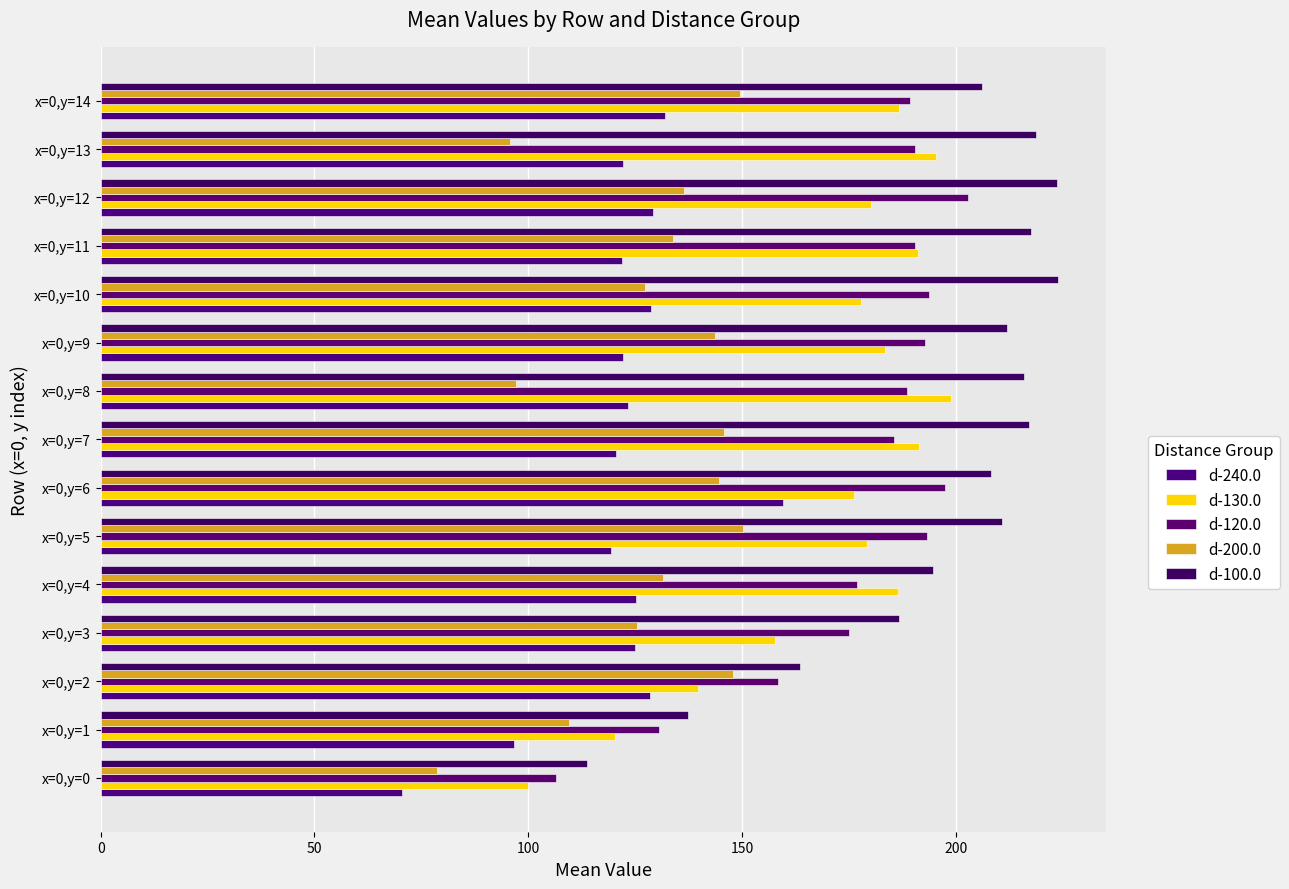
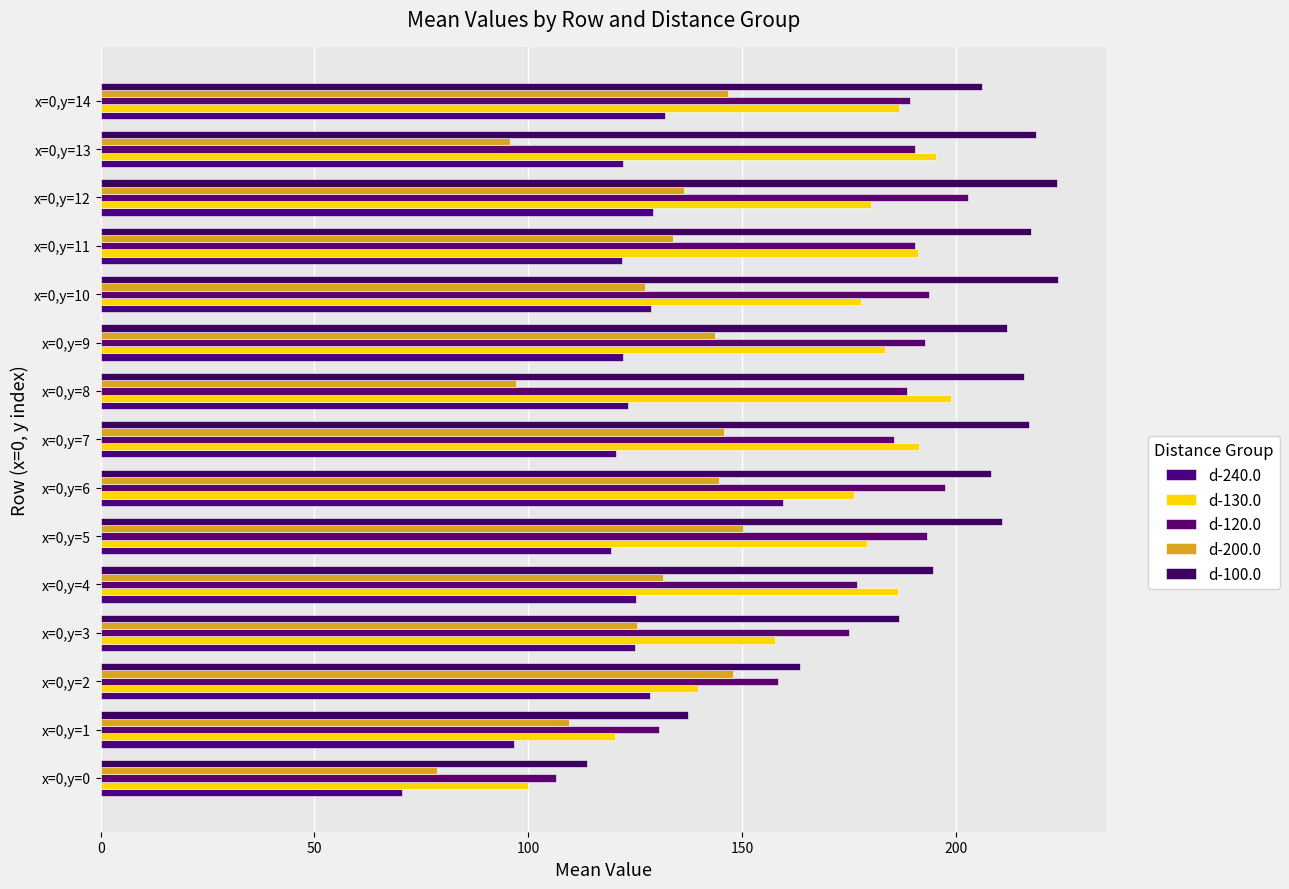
  {
    "d-130.0": {
      "x=0,y=14": 187,
      "x=0,y=13": 195,
      "x=0,y=12": 180,
      "x=0,y=11": 191,
      "x=0,y=10": 178,
      "x=0,y=9": 184,
      "x=0,y=8": 199,
      "x=0,y=7": 191,
      "x=0,y=6": 176,
      "x=0,y=5": 179,
      "x=0,y=4": 187,
      "x=0,y=3": 158,
      "x=0,y=2": 140,
      "x=0,y=1": 120,
      "x=0,y=0": 100
    },
    "d-200.0": {
-     "x=0,y=14": 150,
+     "x=0,y=14": 147,
      "x=0,y=13": 96,
      "x=0,y=12": 136,
      "x=0,y=11": 134,
      "x=0,y=10": 127,
      "x=0,y=9": 144,
      "x=0,y=8": 97,
      "x=0,y=7": 146,
      "x=0,y=6": 145,
      "x=0,y=5": 150,
      "x=0,y=4": 132,
      "x=0,y=3": 125,
      "x=0,y=2": 148,
      "x=0,y=1": 110,
      "x=0,y=0": 79
    }
  }
